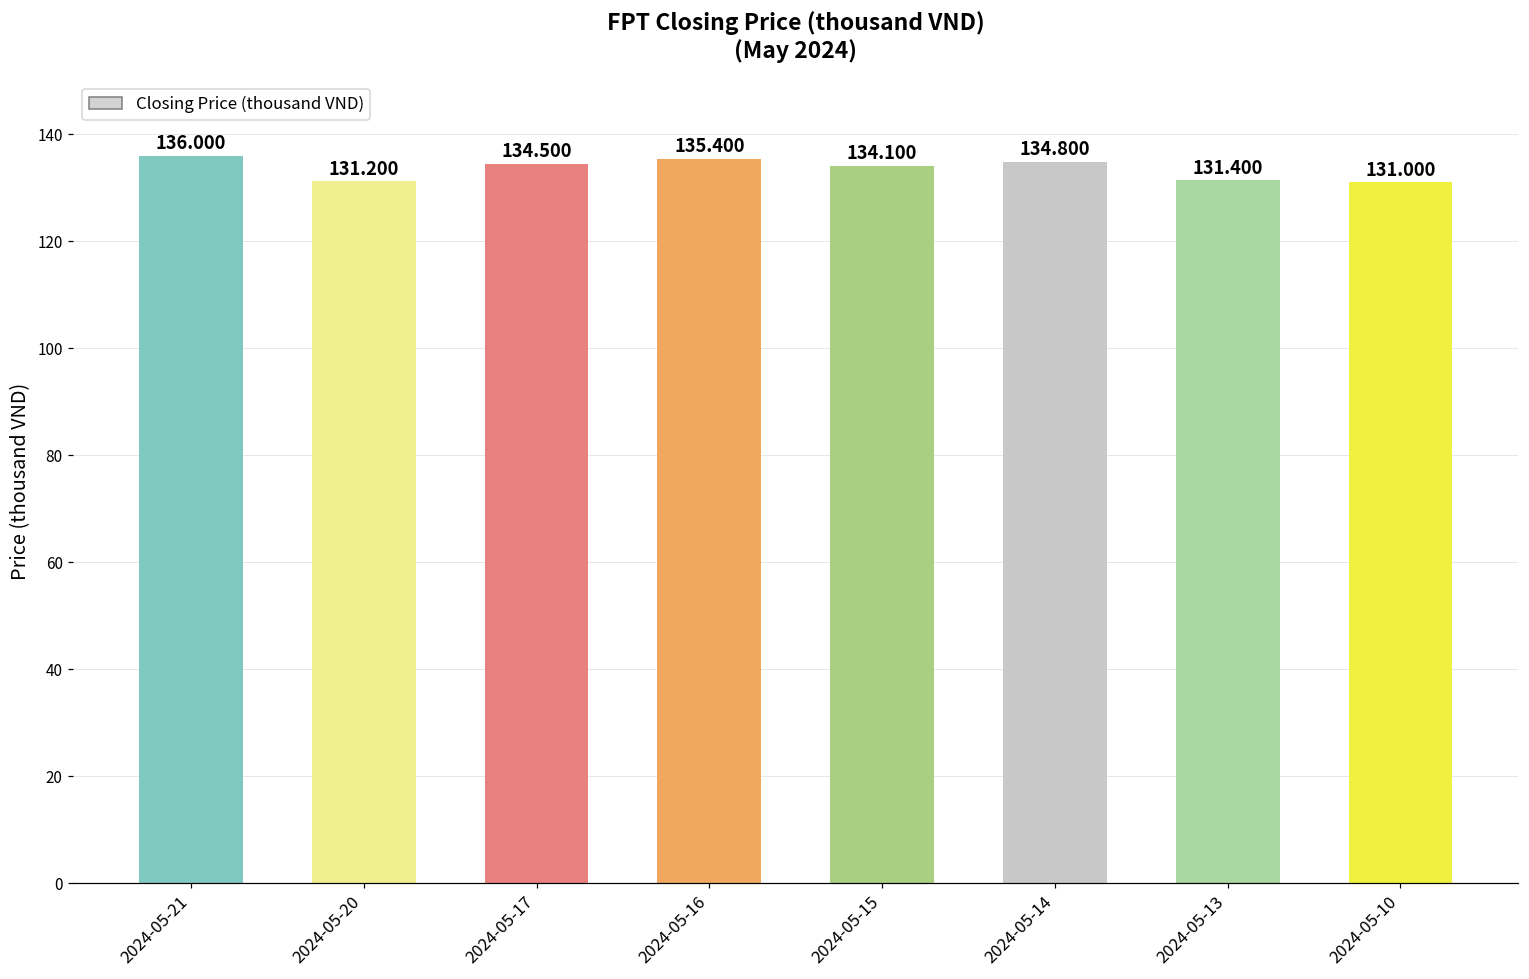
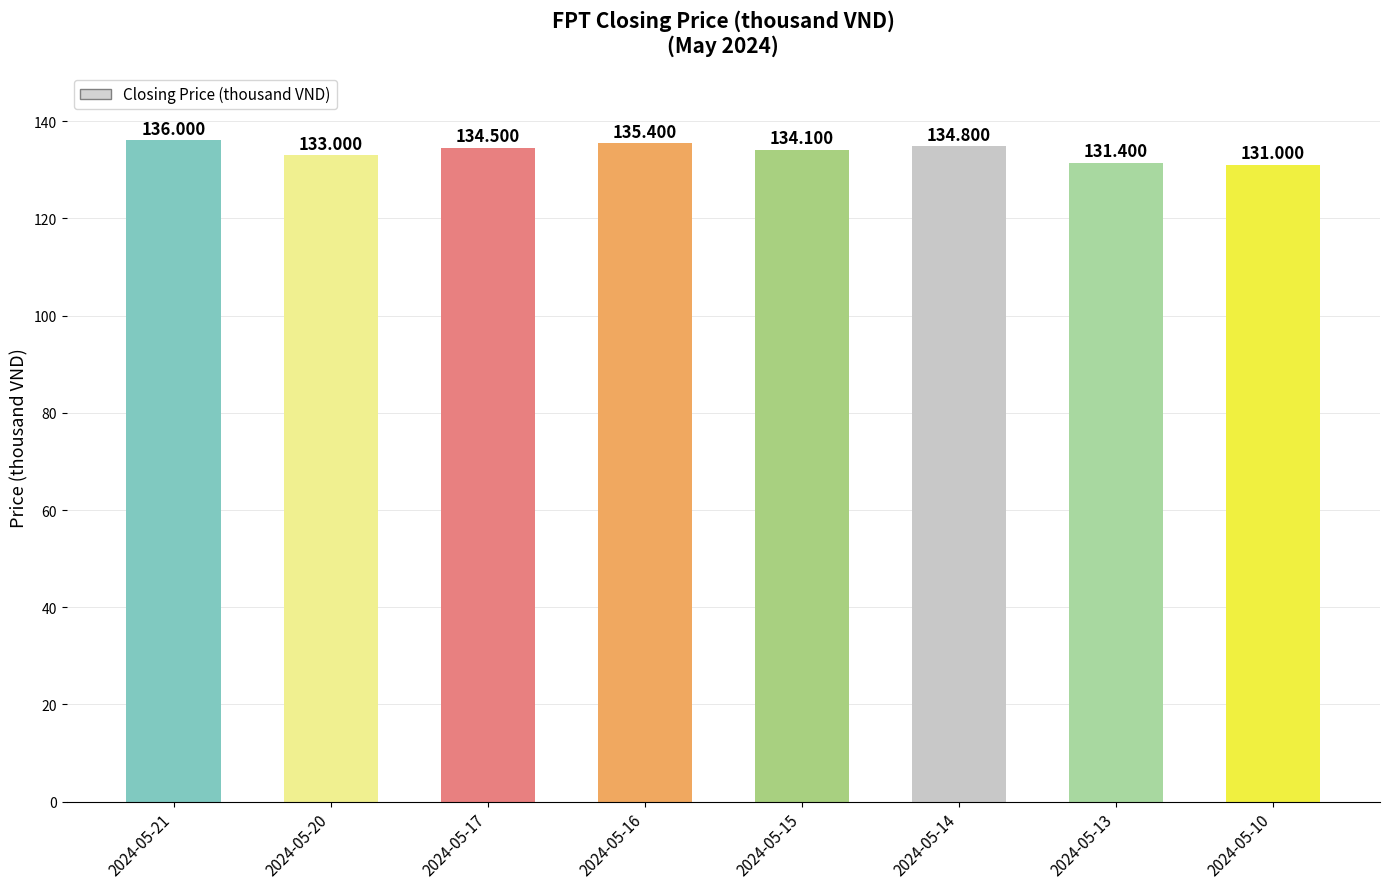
  {
    "2024-05-21": 136.000,
-   "2024-05-20": 131.200,
+   "2024-05-20": 133.000,
    "2024-05-17": 134.500,
    "2024-05-16": 135.400,
    "2024-05-15": 134.100,
    "2024-05-14": 134.800,
    "2024-05-13": 131.400,
    "2024-05-10": 131.000
  }
